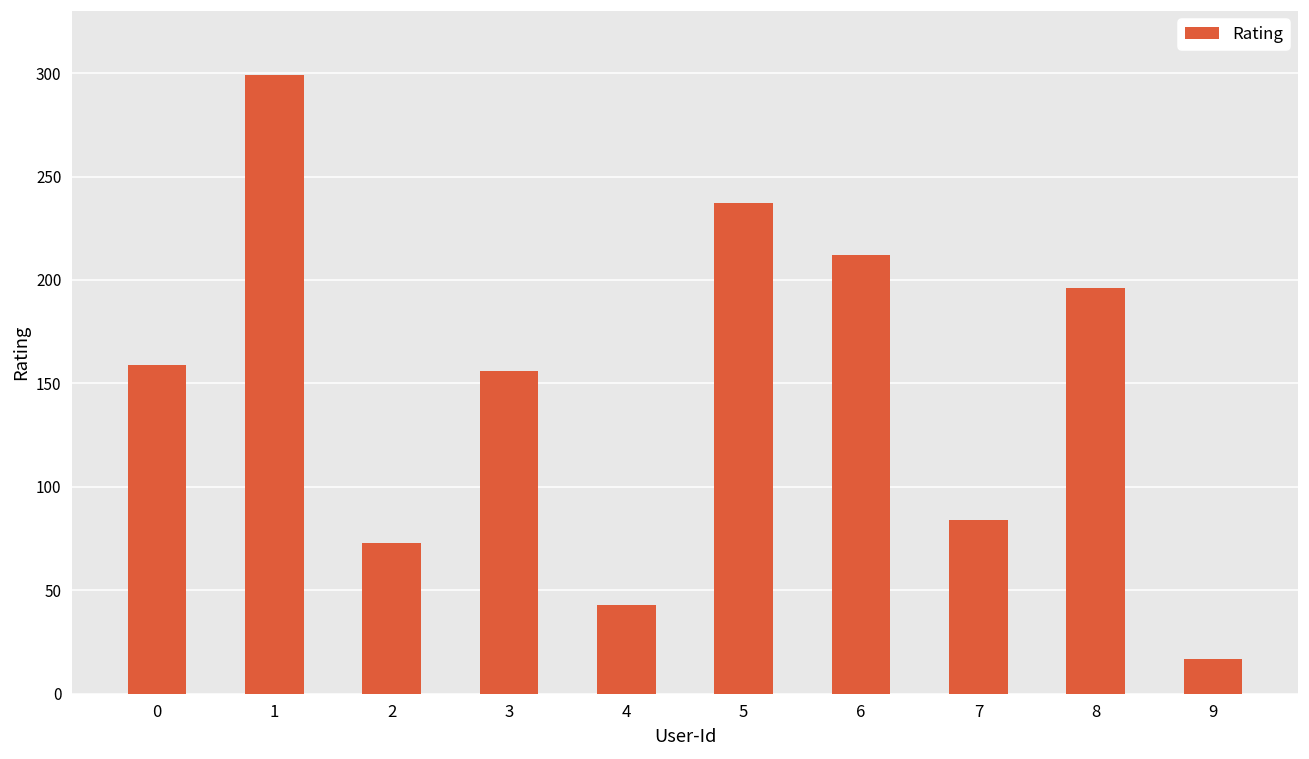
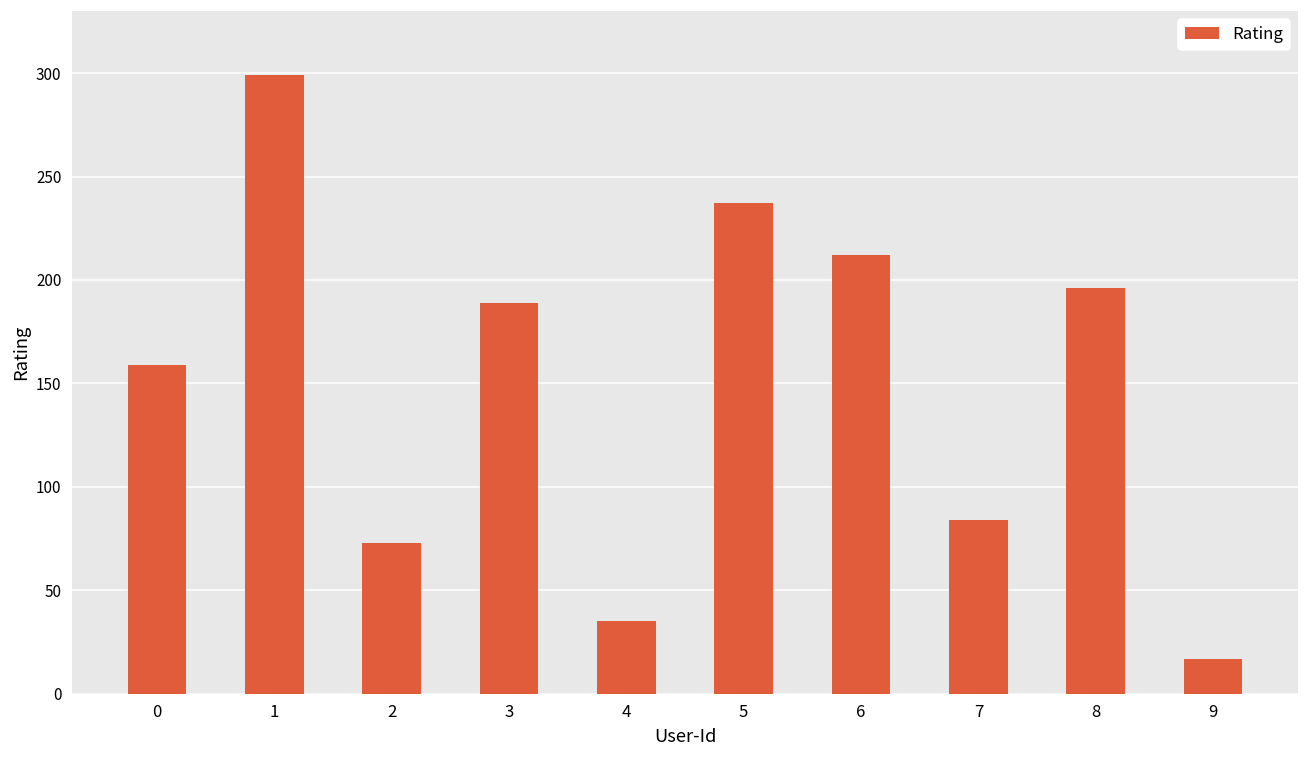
  {
    "0": 159,
    "1": 299,
    "2": 73,
-   "3": 156,
-   "4": 43,
+   "3": 189,
+   "4": 35,
    "5": 237,
    "6": 212,
    "7": 84,
    "8": 196,
    "9": 17
  }
